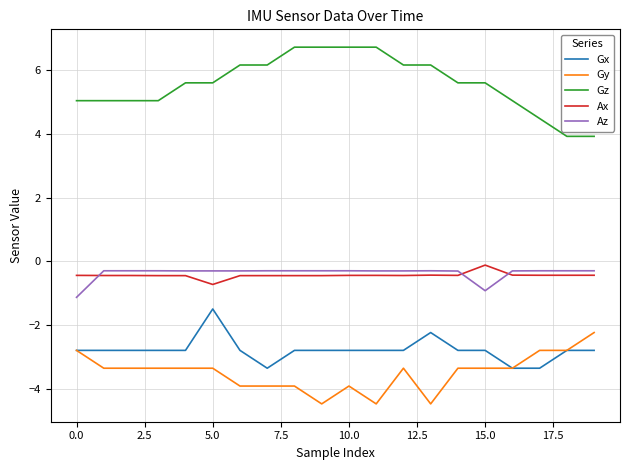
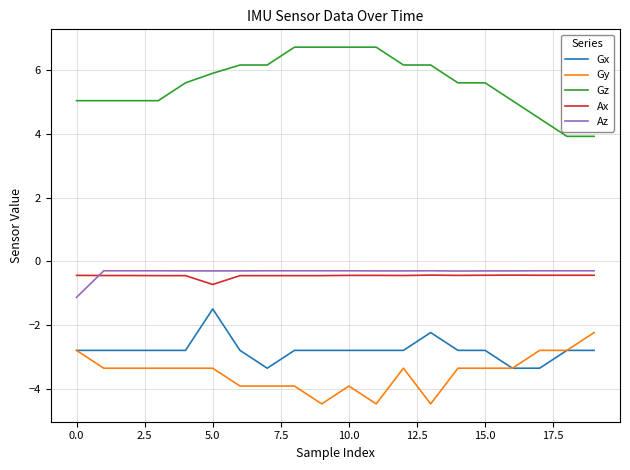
  {
    "Gx": {
      "5.0": -1.5,
      "10.0": -2.8,
      "15.0": -2.8
    },
    "Gy": {
      "5.0": -3.4,
      "10.0": -3.9,
      "15.0": -3.4
    },
    "Gz": {
      "0.0": 5.0,
-     "5.0": 5.6,
+     "5.0": 5.9,
      "10.0": 6.7,
      "15.0": 5.6
    },
    "Ax": {
      "0.0": -0.4,
      "5.0": -0.7,
      "10.0": -0.4,
-     "15.0": -0.1
+     "15.0": -0.4
    },
    "Az": {
      "0.0": -1.1,
      "5.0": -0.3,
      "10.0": -0.3,
-     "15.0": -0.9
+     "15.0": -0.3
    }
  }
